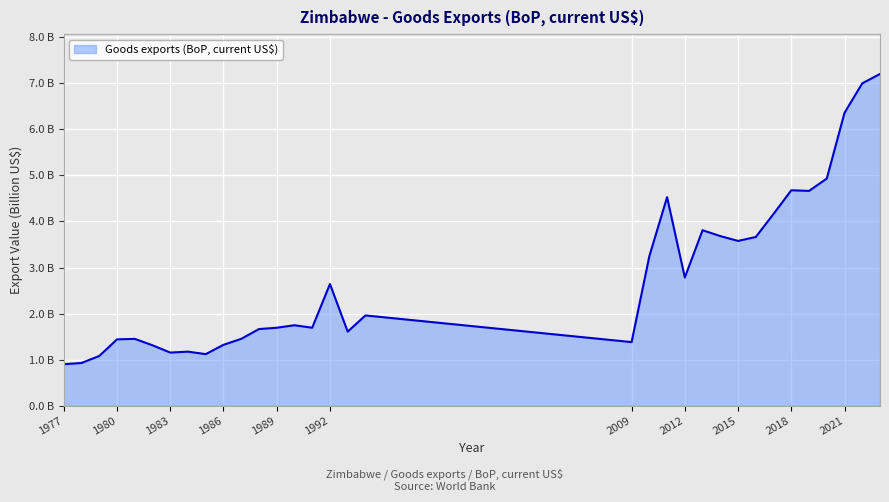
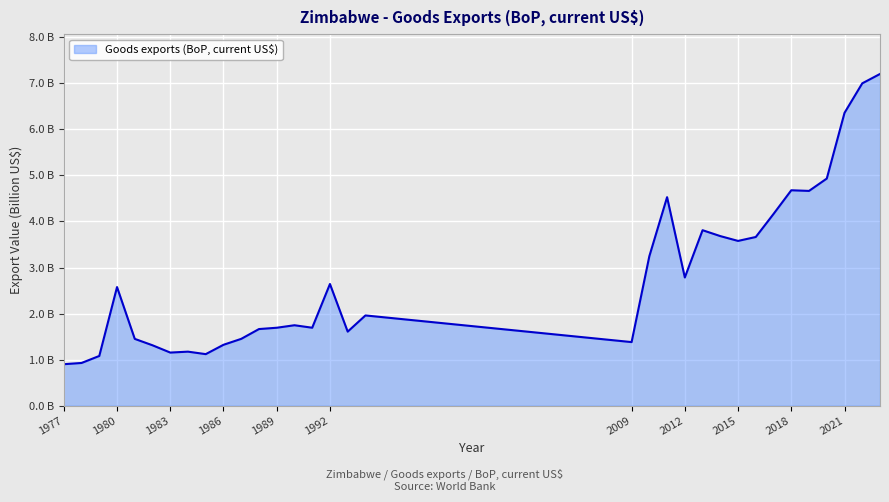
  {
    "1977": 900000000,
-   "1980": 1400000000,
+   "1980": 2600000000,
    "1983": 1200000000,
    "1986": 1300000000,
    "1989": 1700000000,
    "1992": 2600000000,
    "2009": 1400000000,
    "2012": 2800000000,
    "2015": 3600000000,
    "2018": 4700000000,
    "2021": 6400000000
  }
